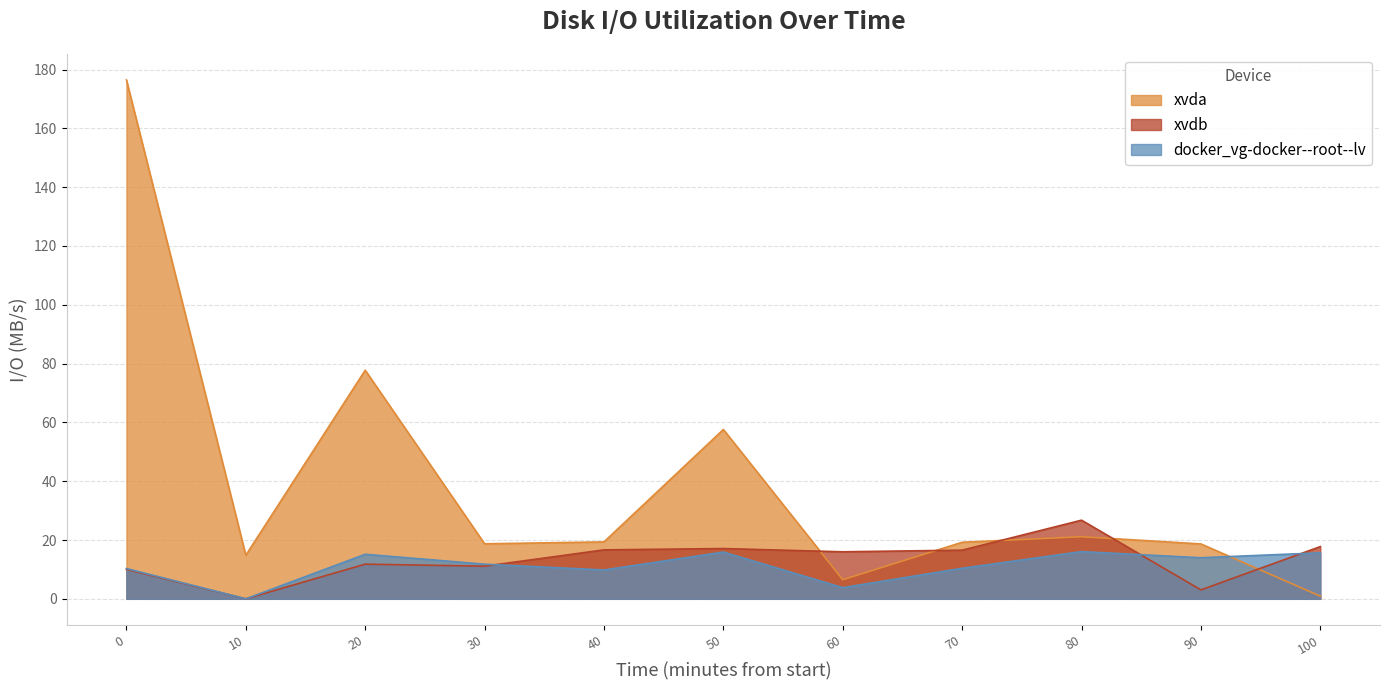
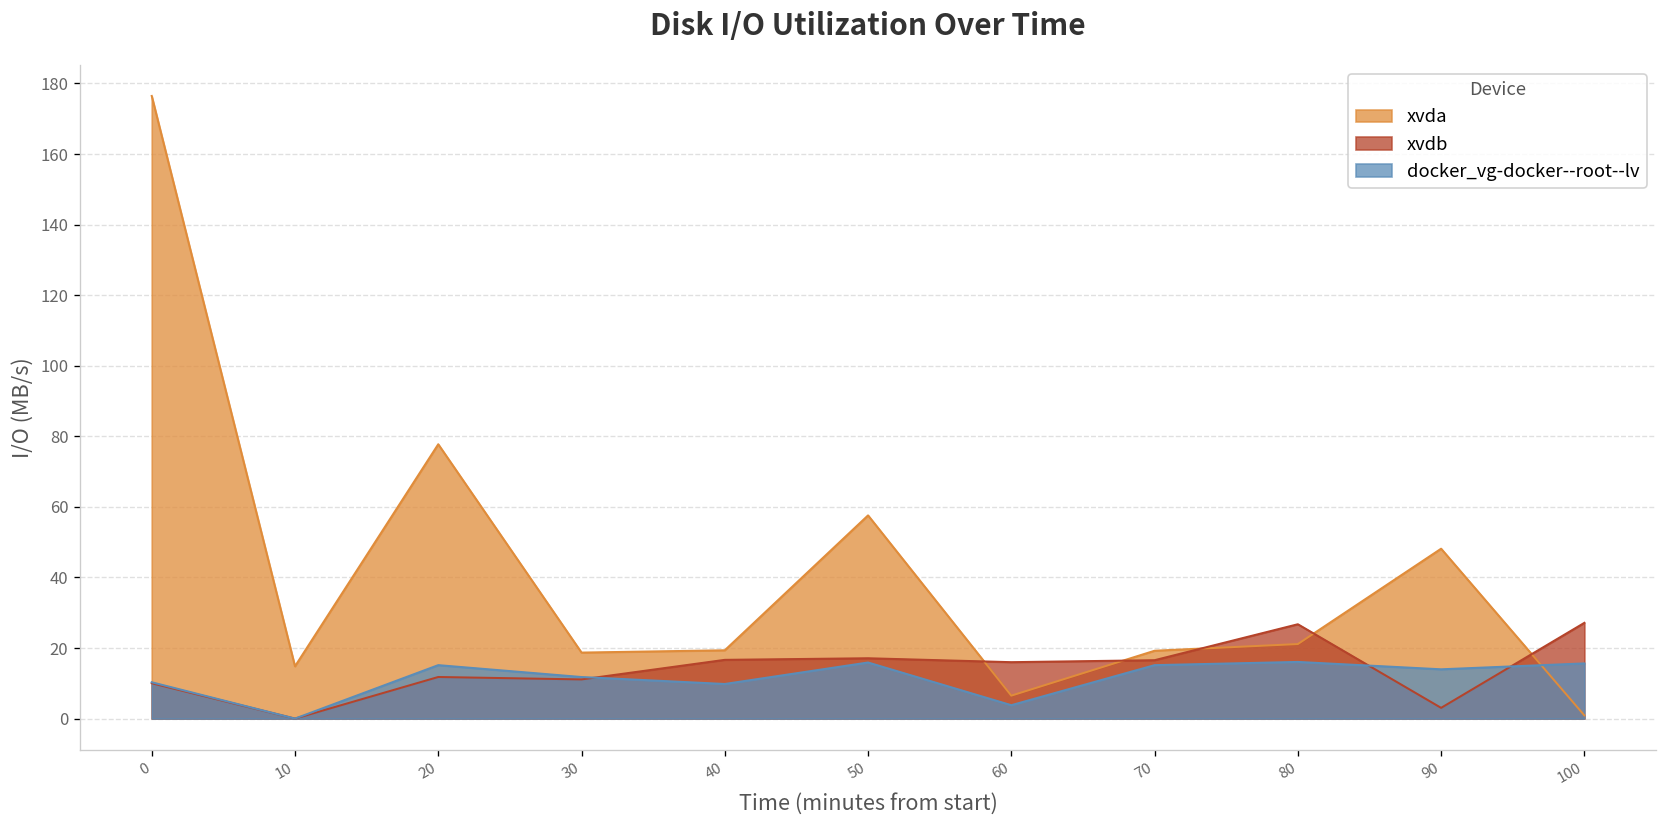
  {
    "xvda": {
      "0": 176,
      "10": 15,
      "20": 78,
      "30": 19,
      "40": 19,
      "50": 58,
      "60": 7,
      "70": 19,
      "80": 21,
-     "90": 19,
+     "90": 48,
      "100": 1
    },
    "xvdb": {
      "20": 12,
      "40": 17,
      "50": 17,
      "60": 16,
      "70": 17,
      "80": 27,
      "90": 3,
-     "100": 18
+     "100": 27
    },
    "docker_vg-docker--root--lv": {
      "20": 15,
      "40": 10,
      "50": 16,
      "60": 4,
-     "70": 10,
+     "70": 15,
      "80": 16,
      "90": 14,
      "100": 16
    }
  }
